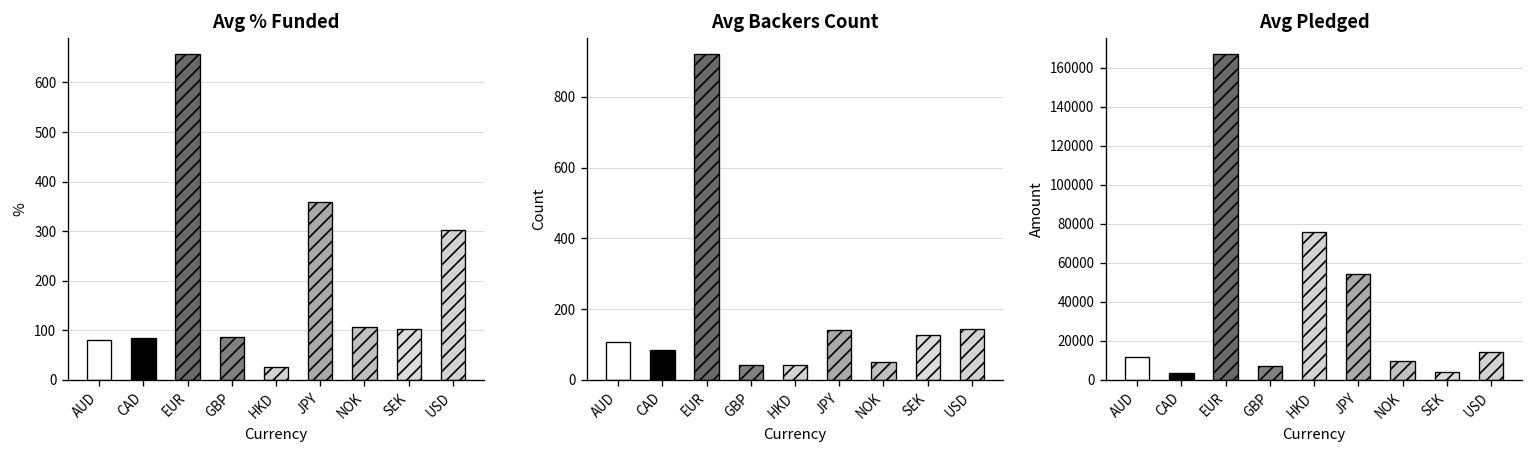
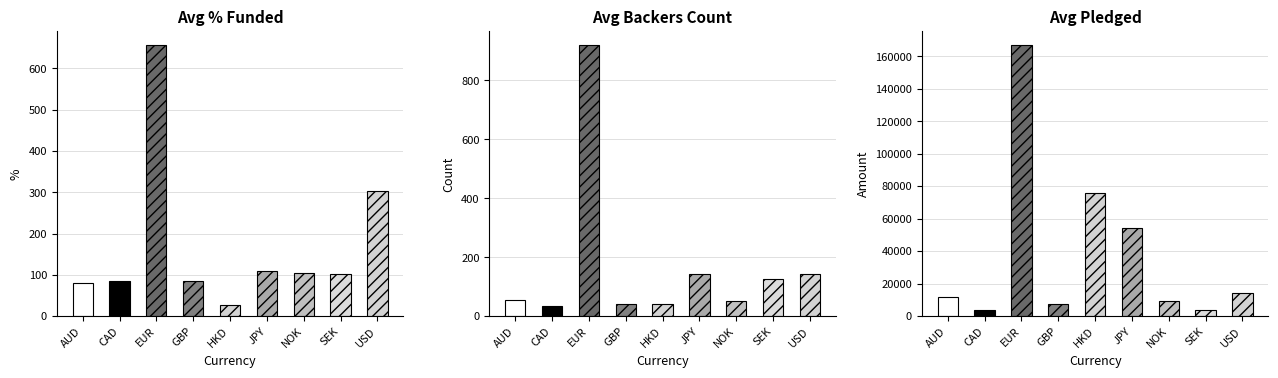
  {
    "Avg % Funded": {
      "AUD": 80,
      "CAD": 80,
      "EUR": 660,
      "GBP": 90,
      "HKD": 30,
-     "JPY": 360,
+     "JPY": 110,
      "NOK": 110,
      "SEK": 100,
      "USD": 300
    },
    "Avg Backers Count": {
-     "AUD": 110,
-     "CAD": 80,
+     "AUD": 60,
+     "CAD": 40,
      "EUR": 920,
      "GBP": 40,
      "HKD": 40,
      "JPY": 140,
      "NOK": 50,
      "SEK": 130,
      "USD": 140
    },
    "Avg Pledged": {
      "AUD": 12000,
      "CAD": 4000,
      "EUR": 167000,
      "GBP": 7000,
      "HKD": 76000,
      "JPY": 54000,
      "NOK": 9000,
      "SEK": 4000,
      "USD": 14000
    }
  }
